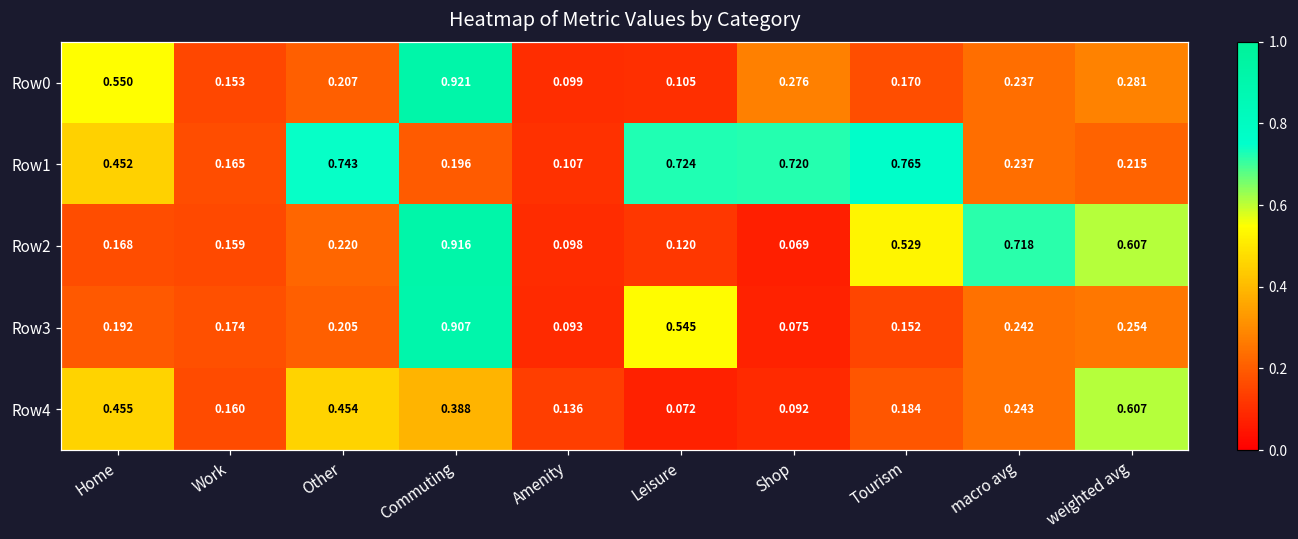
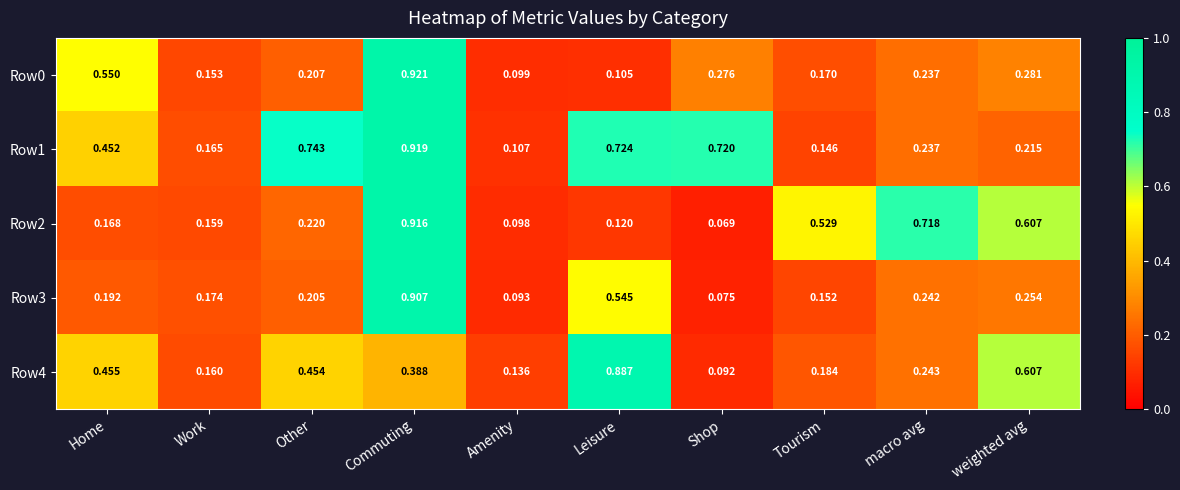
  {
    "Row0": {
      "Home": 0.550,
      "Work": 0.153,
      "Other": 0.207,
      "Commuting": 0.921,
      "Amenity": 0.099,
      "Leisure": 0.105,
      "Shop": 0.276,
      "Tourism": 0.170,
      "macro avg": 0.237,
      "weighted avg": 0.281
    },
    "Row1": {
      "Home": 0.452,
      "Work": 0.165,
      "Other": 0.743,
-     "Commuting": 0.196,
+     "Commuting": 0.919,
      "Amenity": 0.107,
      "Leisure": 0.724,
      "Shop": 0.720,
-     "Tourism": 0.765,
+     "Tourism": 0.146,
      "macro avg": 0.237,
      "weighted avg": 0.215
    },
    "Row2": {
      "Home": 0.168,
      "Work": 0.159,
      "Other": 0.220,
      "Commuting": 0.916,
      "Amenity": 0.098,
      "Leisure": 0.120,
      "Shop": 0.069,
      "Tourism": 0.529,
      "macro avg": 0.718,
      "weighted avg": 0.607
    },
    "Row3": {
      "Home": 0.192,
      "Work": 0.174,
      "Other": 0.205,
      "Commuting": 0.907,
      "Amenity": 0.093,
      "Leisure": 0.545,
      "Shop": 0.075,
      "Tourism": 0.152,
      "macro avg": 0.242,
      "weighted avg": 0.254
    },
    "Row4": {
      "Home": 0.455,
      "Work": 0.160,
      "Other": 0.454,
      "Commuting": 0.388,
      "Amenity": 0.136,
-     "Leisure": 0.072,
+     "Leisure": 0.887,
      "Shop": 0.092,
      "Tourism": 0.184,
      "macro avg": 0.243,
      "weighted avg": 0.607
    }
  }
